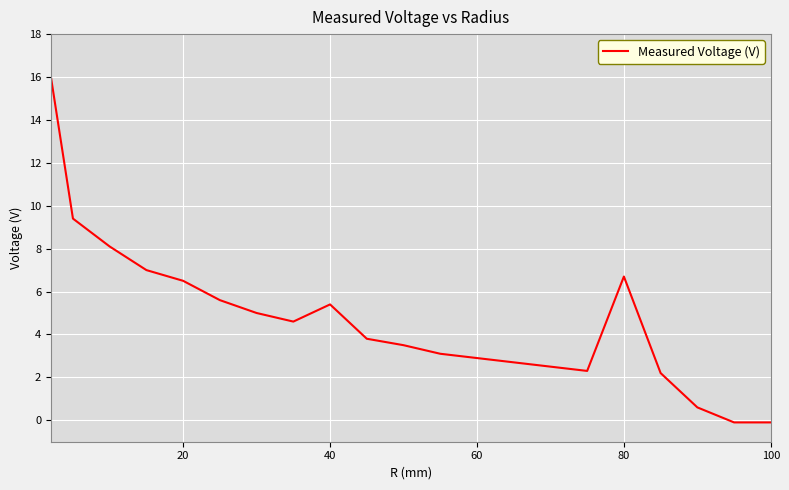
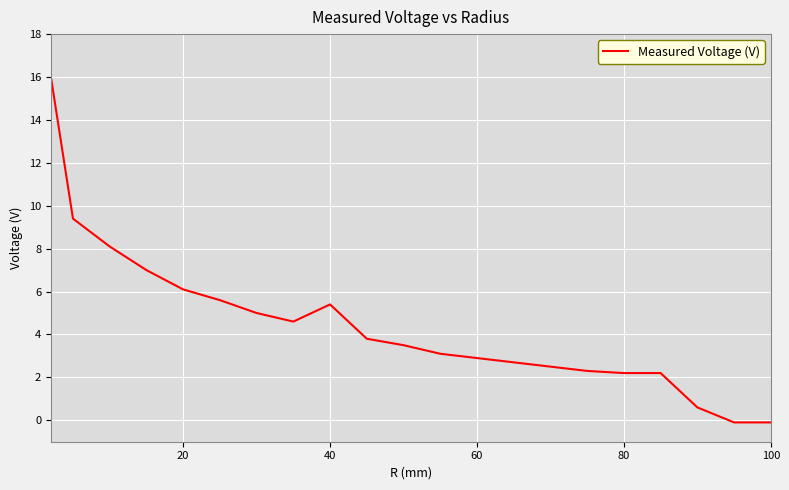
  {
-   "20": 6.5,
+   "20": 6.1,
    "40": 5.4,
    "60": 2.9,
-   "80": 6.7,
+   "80": 2.2,
    "100": -0.1
  }
